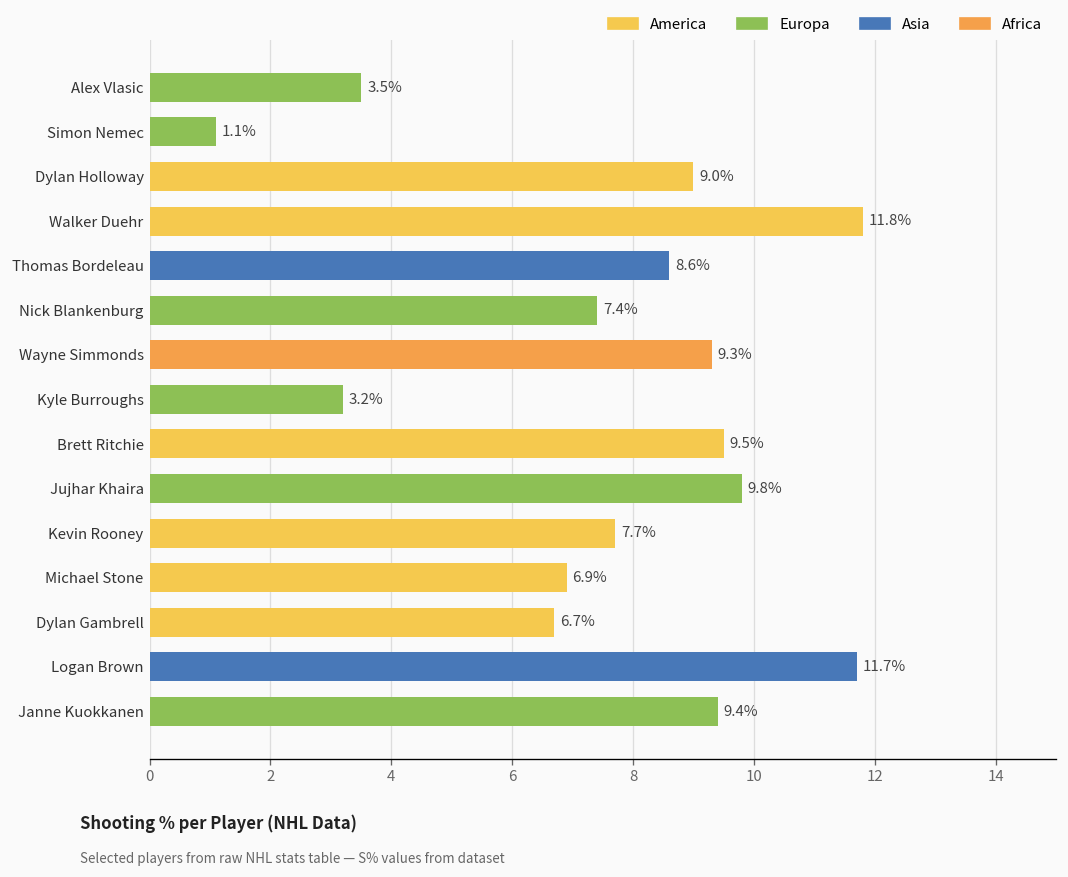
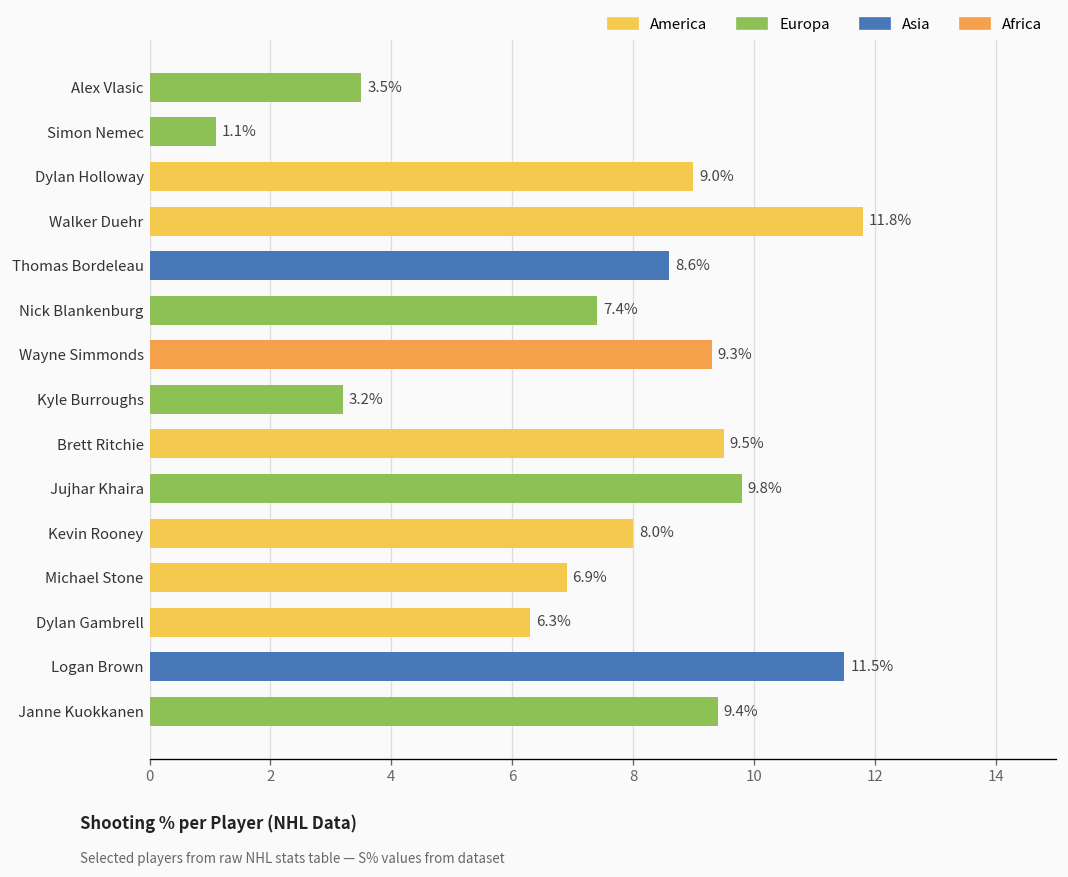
  {
    "Alex Vlasic": "3.5%",
    "Simon Nemec": "1.1%",
    "Dylan Holloway": "9.0%",
    "Walker Duehr": "11.8%",
    "Thomas Bordeleau": "8.6%",
    "Nick Blankenburg": "7.4%",
    "Wayne Simmonds": "9.3%",
    "Kyle Burroughs": "3.2%",
    "Brett Ritchie": "9.5%",
    "Jujhar Khaira": "9.8%",
-   "Kevin Rooney": "7.7%",
+   "Kevin Rooney": "8.0%",
    "Michael Stone": "6.9%",
-   "Dylan Gambrell": "6.7%",
-   "Logan Brown": "11.7%",
+   "Dylan Gambrell": "6.3%",
+   "Logan Brown": "11.5%",
    "Janne Kuokkanen": "9.4%"
  }
